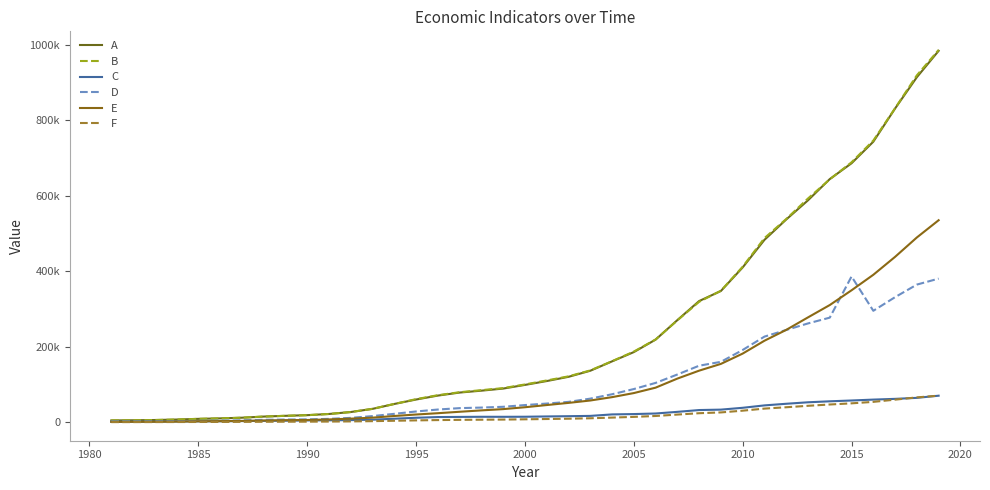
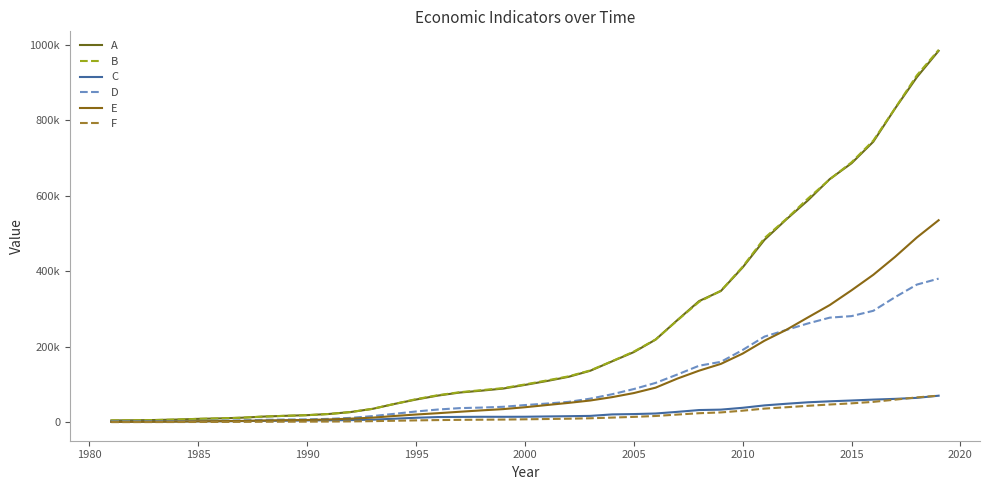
  {
    "C": {
      "1995": 10000,
      "2000": 10000,
      "2005": 20000,
      "2010": 40000,
      "2015": 60000
    },
    "D": {
      "1995": 30000,
      "2005": 90000,
      "2010": 190000,
-     "2015": 390000
+     "2015": 280000
    }
  }
